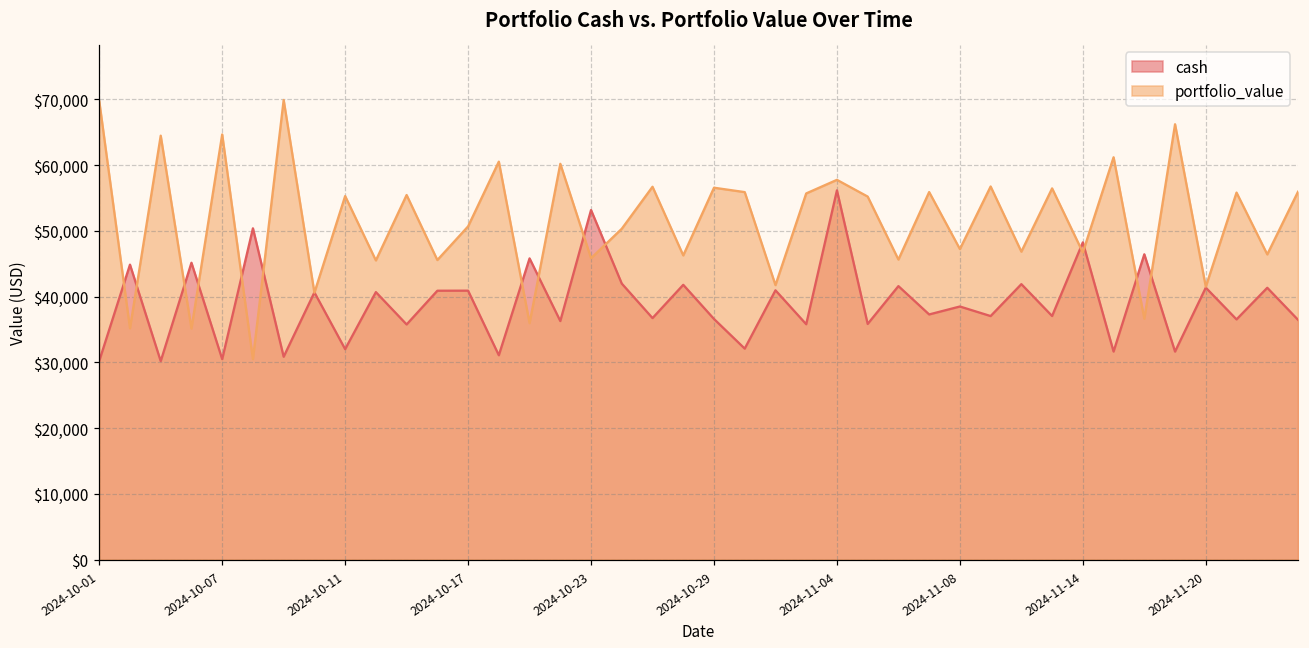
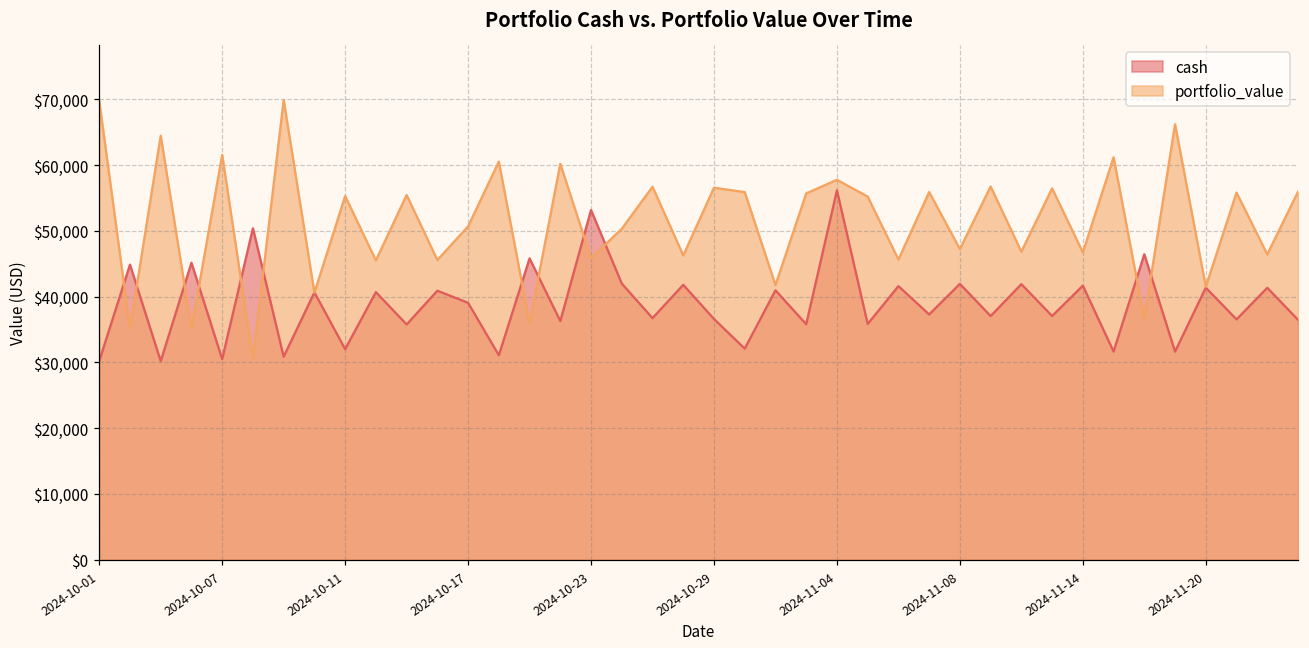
  {
    "cash": {
      "2024-10-01": "$30,000",
      "2024-10-07": "$30,000",
      "2024-10-11": "$32,000",
-     "2024-10-17": "$41,000",
+     "2024-10-17": "$39,000",
      "2024-10-23": "$53,000",
      "2024-10-29": "$37,000",
      "2024-11-04": "$56,000",
-     "2024-11-08": "$39,000",
-     "2024-11-14": "$48,000"
+     "2024-11-08": "$42,000",
+     "2024-11-14": "$42,000"
    },
    "portfolio_value": {
      "2024-10-01": "$70,000",
-     "2024-10-07": "$65,000",
+     "2024-10-07": "$62,000",
      "2024-10-11": "$55,000",
      "2024-10-17": "$51,000",
      "2024-10-23": "$46,000",
      "2024-10-29": "$57,000",
      "2024-11-04": "$58,000",
      "2024-11-08": "$47,000",
      "2024-11-14": "$47,000"
    }
  }
